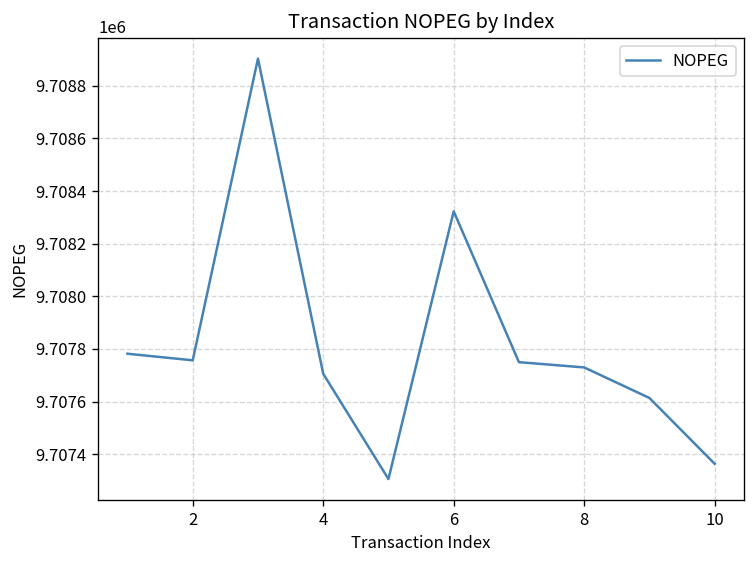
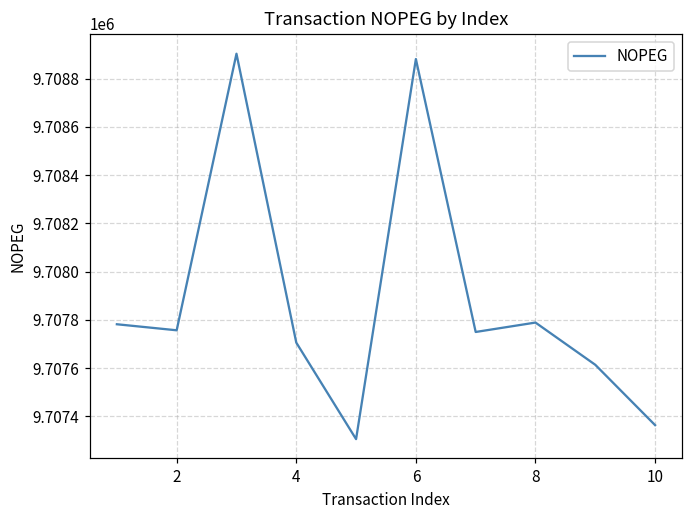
  {
    "2": 9707760,
    "4": 9707710,
-   "6": 9708320,
-   "8": 9707730,
+   "6": 9708880,
+   "8": 9707790,
    "10": 9707360
  }
